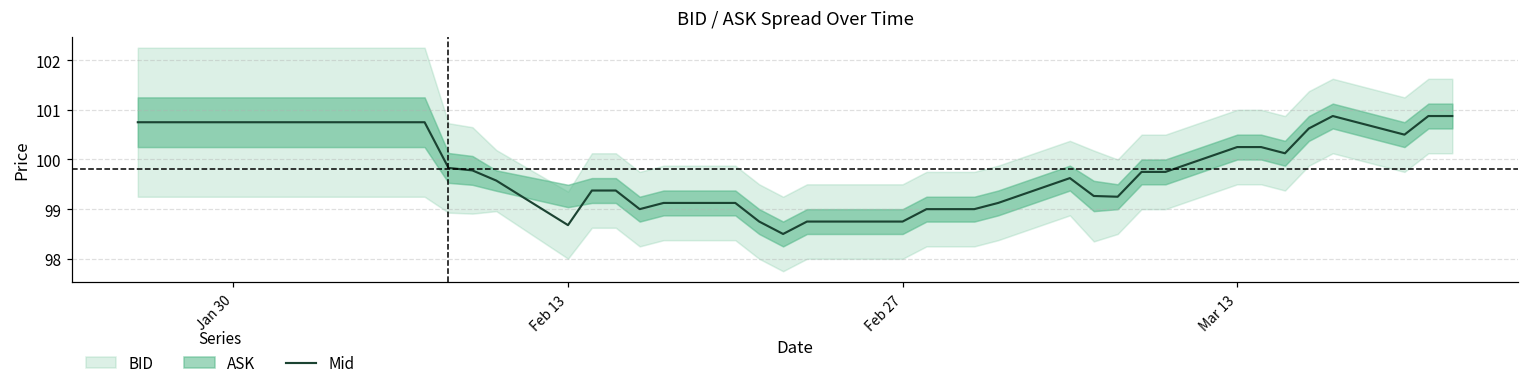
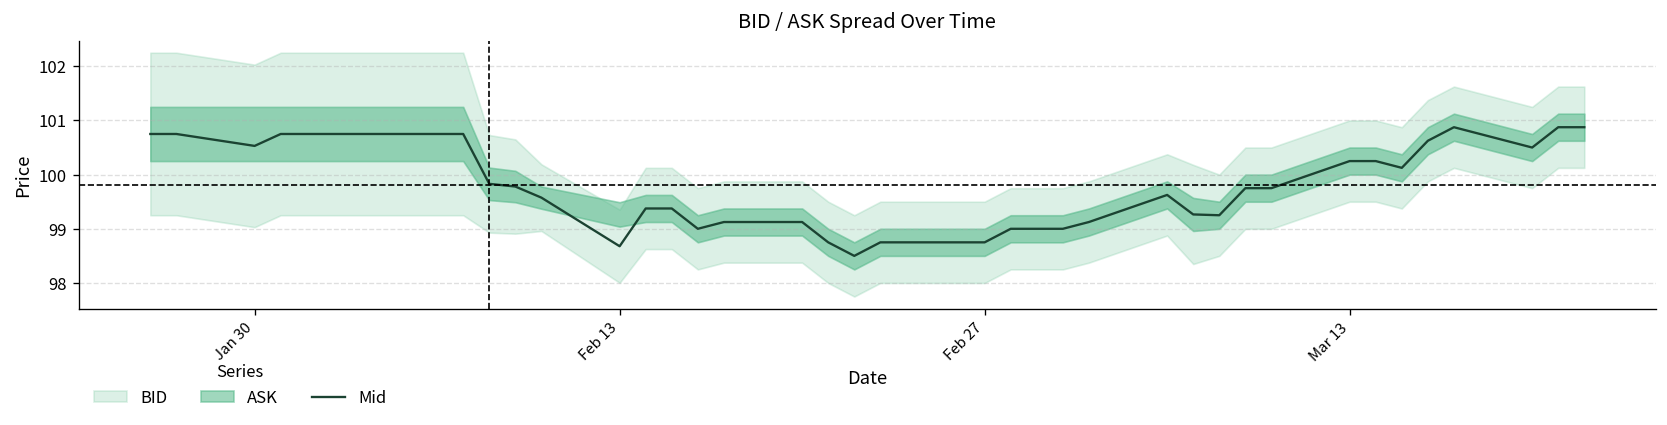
  {
    "Mid": {
-     "Jan 30": 100.8,
+     "Jan 30": 100.5,
      "Feb 13": 98.7,
      "Feb 27": 98.8,
      "Mar 13": 100.3
    }
  }
